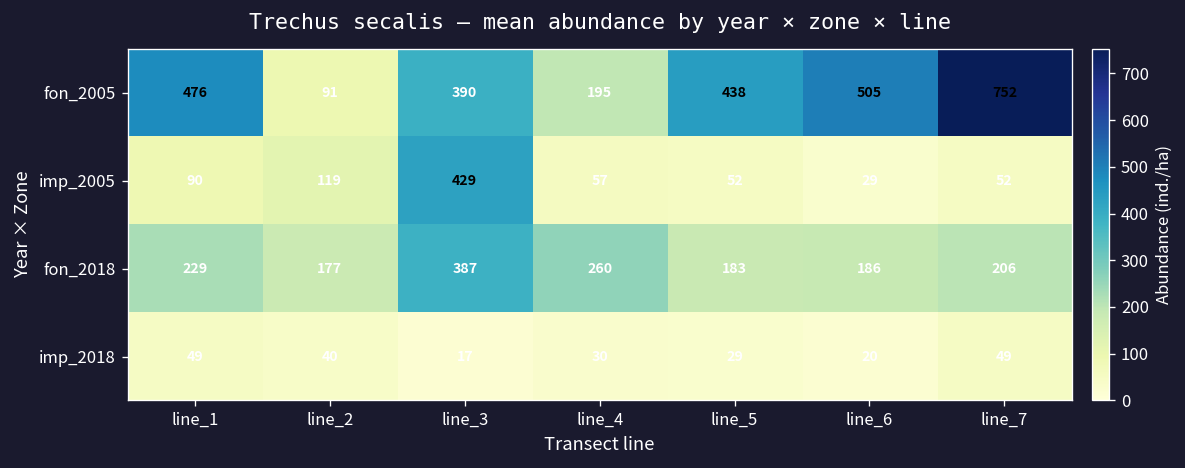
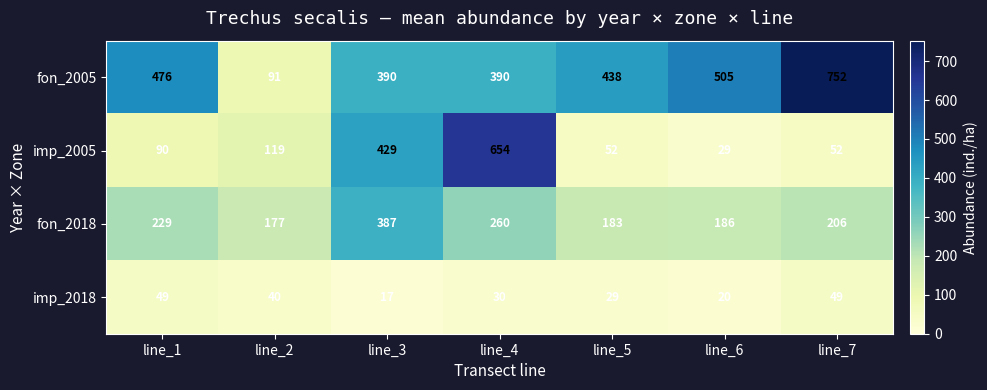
  {
    "fon_2005": {
      "line_1": 476,
      "line_2": 91,
      "line_3": 390,
-     "line_4": 195,
+     "line_4": 390,
      "line_5": 438,
      "line_6": 505,
      "line_7": 752
    },
    "imp_2005": {
      "line_1": 90,
      "line_2": 119,
      "line_3": 429,
-     "line_4": 57,
+     "line_4": 654,
      "line_5": 52,
      "line_6": 29,
      "line_7": 52
    },
    "fon_2018": {
      "line_1": 229,
      "line_2": 177,
      "line_3": 387,
      "line_4": 260,
      "line_5": 183,
      "line_6": 186,
      "line_7": 206
    },
    "imp_2018": {
      "line_1": 49,
      "line_2": 40,
      "line_4": 30,
      "line_5": 29,
      "line_7": 49
    }
  }
